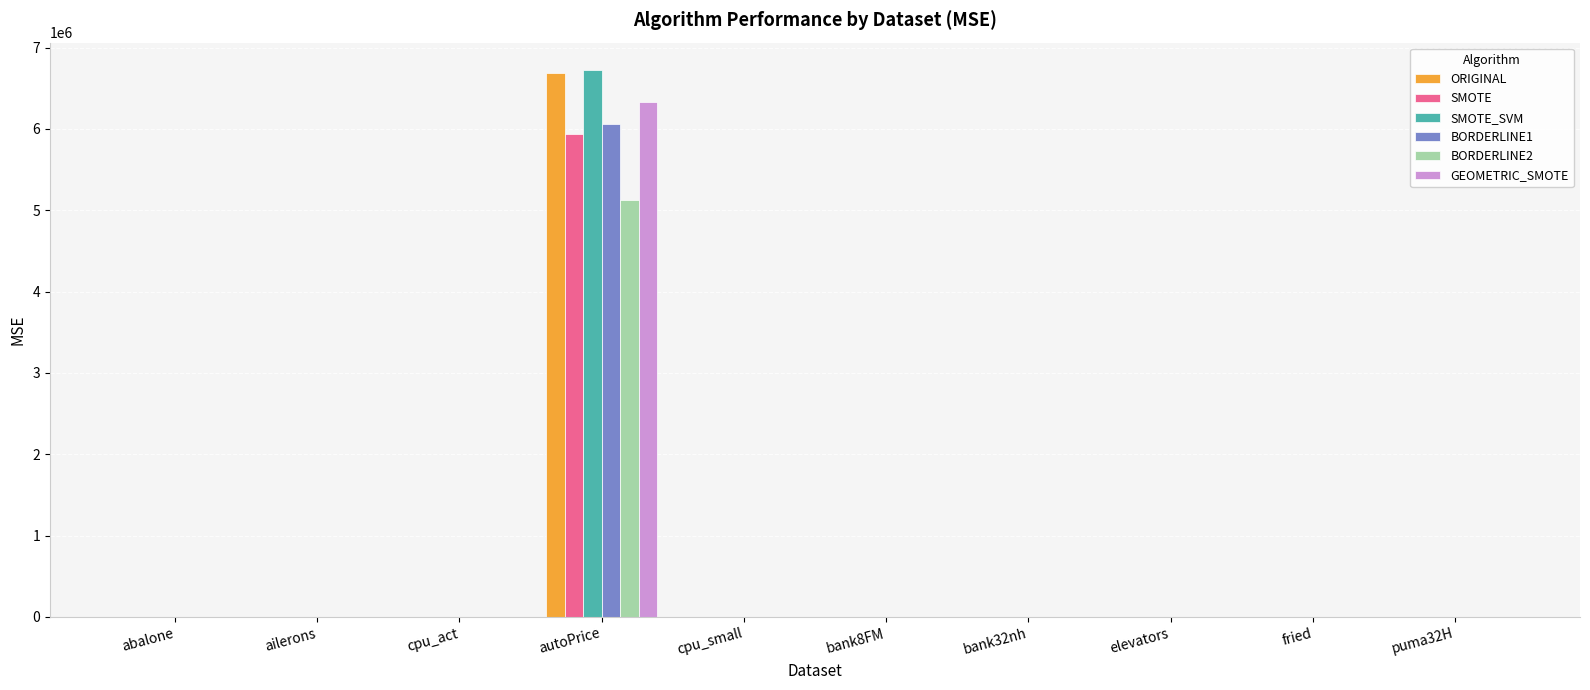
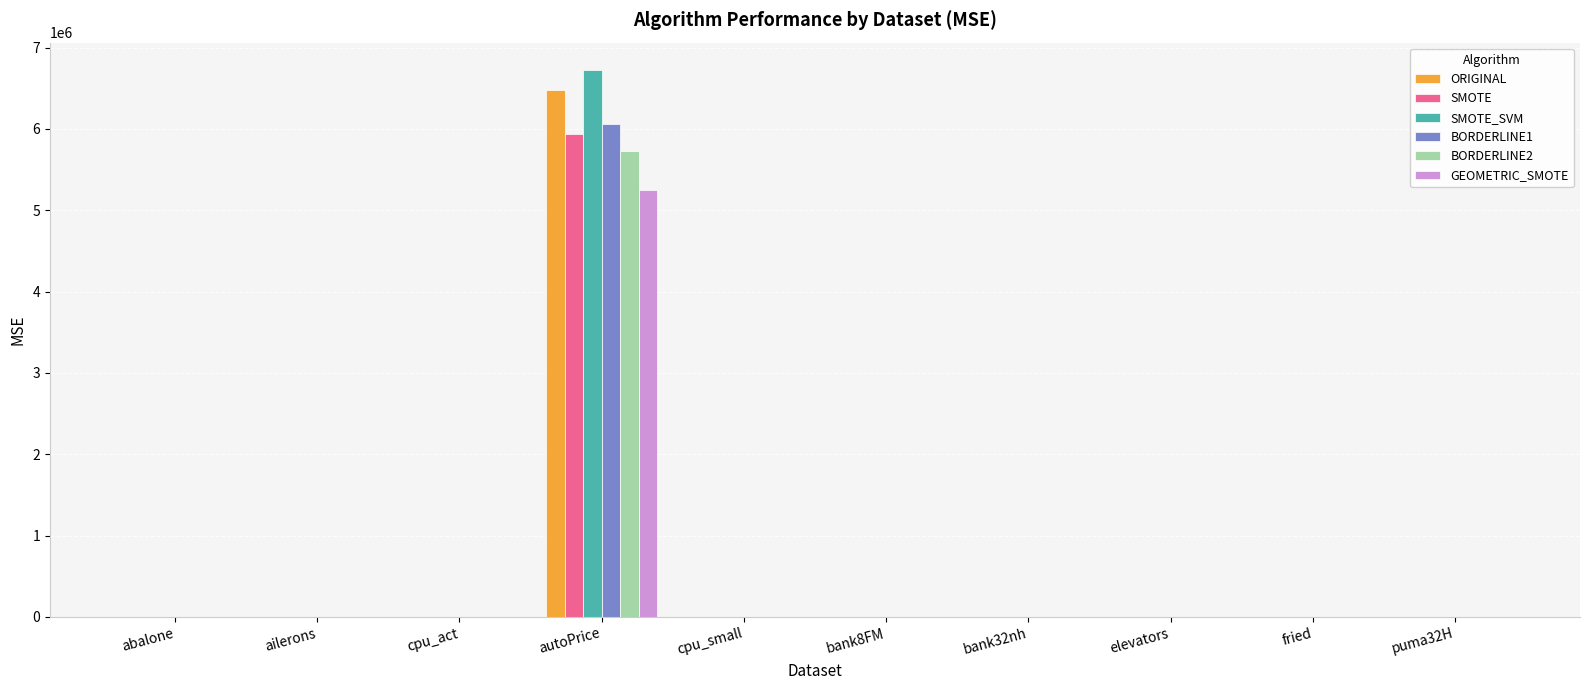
  {
    "ORIGINAL": {
-     "autoPrice": 6700000
+     "autoPrice": 6500000
    },
    "SMOTE": {
      "autoPrice": 5900000
    },
    "SMOTE_SVM": {
      "autoPrice": 6700000
    },
    "BORDERLINE1": {
      "autoPrice": 6100000
    },
    "BORDERLINE2": {
-     "autoPrice": 5100000
+     "autoPrice": 5700000
    },
    "GEOMETRIC_SMOTE": {
-     "autoPrice": 6300000
+     "autoPrice": 5300000
    }
  }
